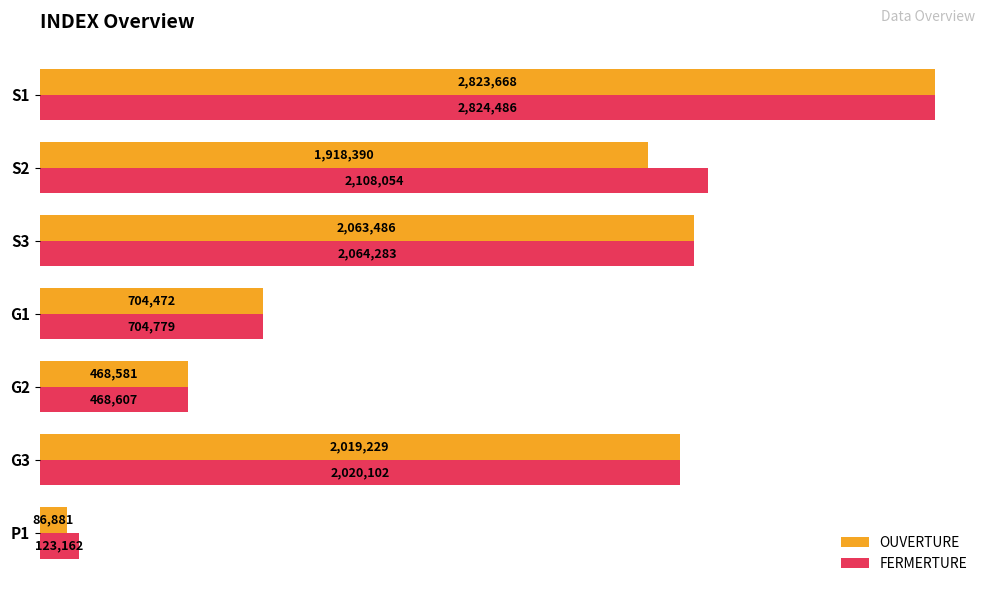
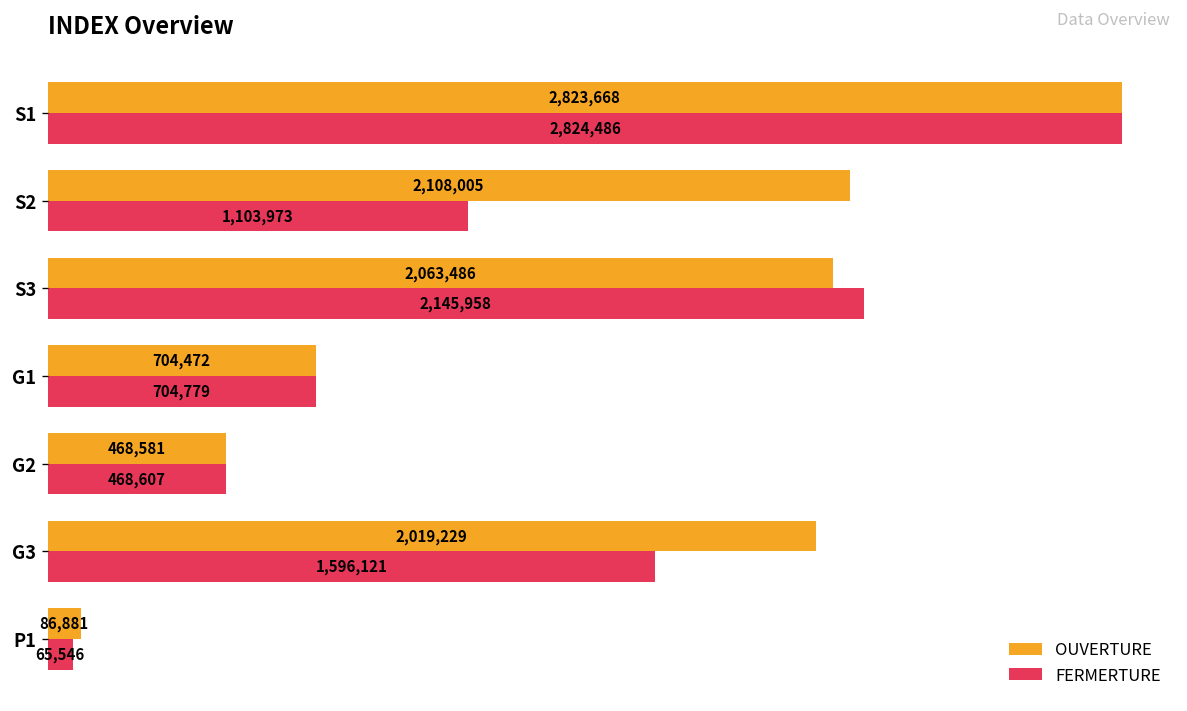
  {
    "OUVERTURE": {
      "S1": "2,823,668",
-     "S2": "1,918,390",
+     "S2": "2,108,005",
      "S3": "2,063,486",
      "G1": "704,472",
      "G2": "468,581",
      "G3": "2,019,229",
      "P1": "86,881"
    },
    "FERMERTURE": {
      "S1": "2,824,486",
-     "S2": "2,108,054",
-     "S3": "2,064,283",
+     "S2": "1,103,973",
+     "S3": "2,145,958",
      "G1": "704,779",
      "G2": "468,607",
-     "G3": "2,020,102",
-     "P1": "123,162"
+     "G3": "1,596,121",
+     "P1": "65,546"
    }
  }
